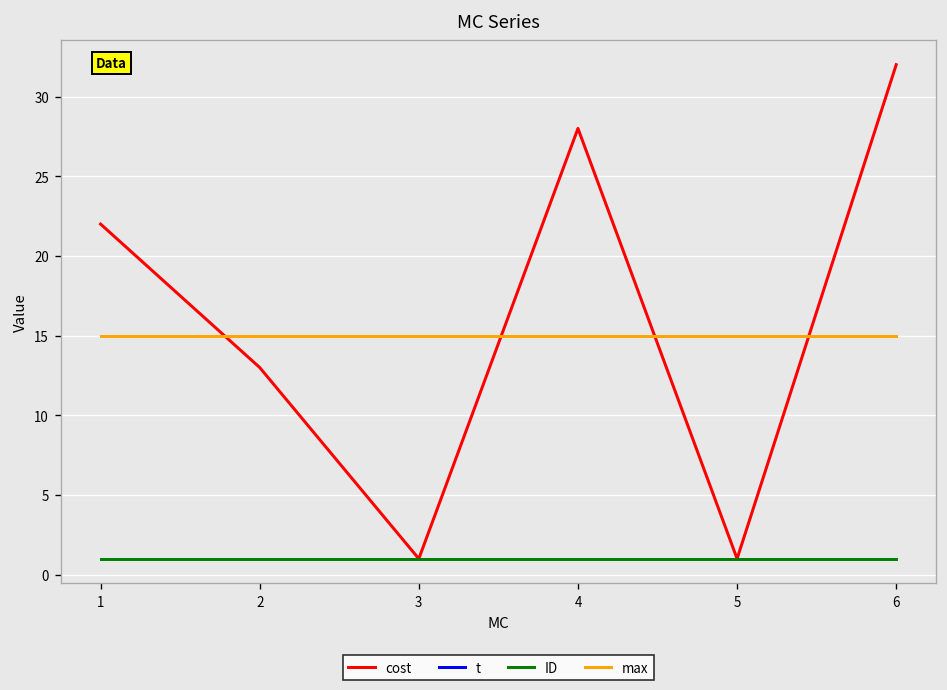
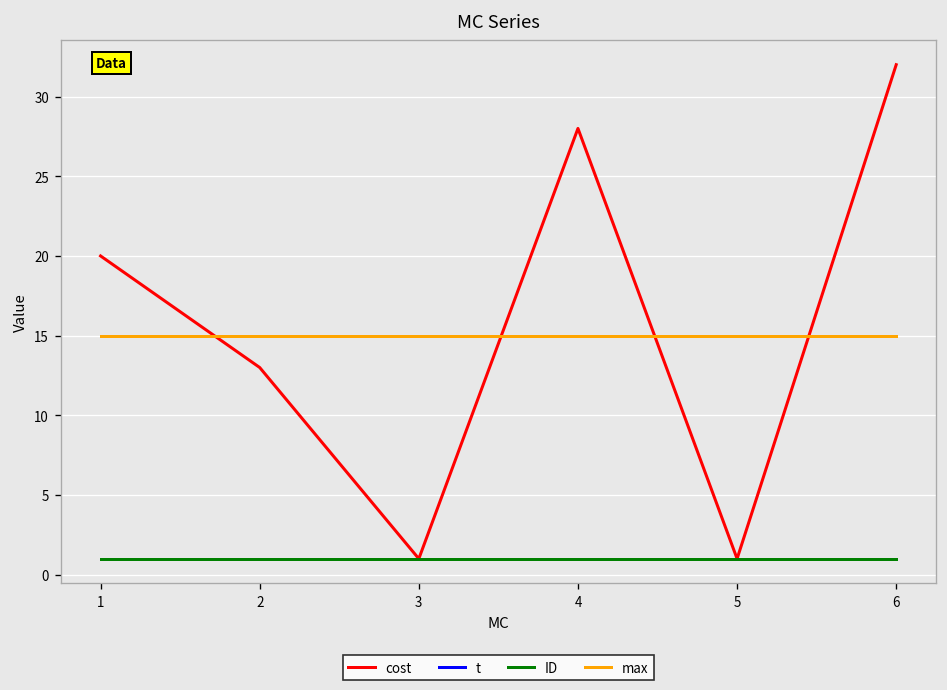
  {
    "cost": {
-     "1": 22,
+     "1": 20,
      "2": 13,
      "4": 28,
      "6": 32
    },
    "ID": {
      "1": 1,
      "2": 1,
      "4": 1,
      "6": 1
    },
    "max": {
      "1": 15,
      "2": 15,
      "3": 15,
      "4": 15,
      "5": 15,
      "6": 15
    }
  }
